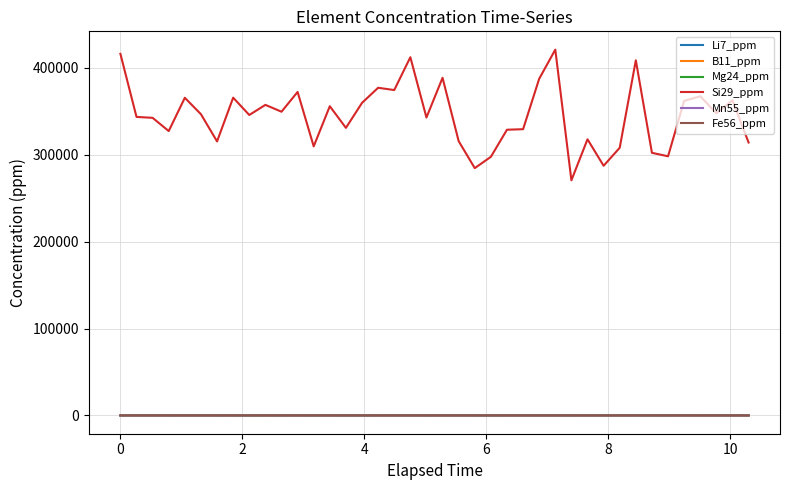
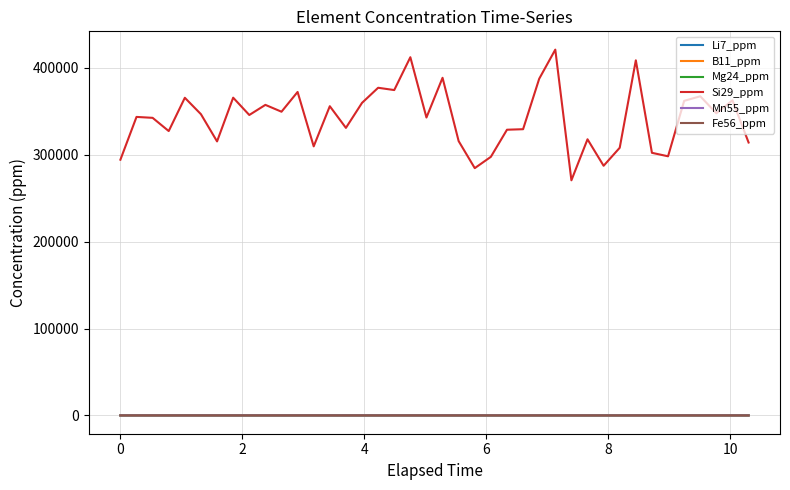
  {
    "Fe56_ppm": {
      "0": 0
    },
    "Si29_ppm": {
-     "0": 420000
+     "0": 290000
    }
  }
